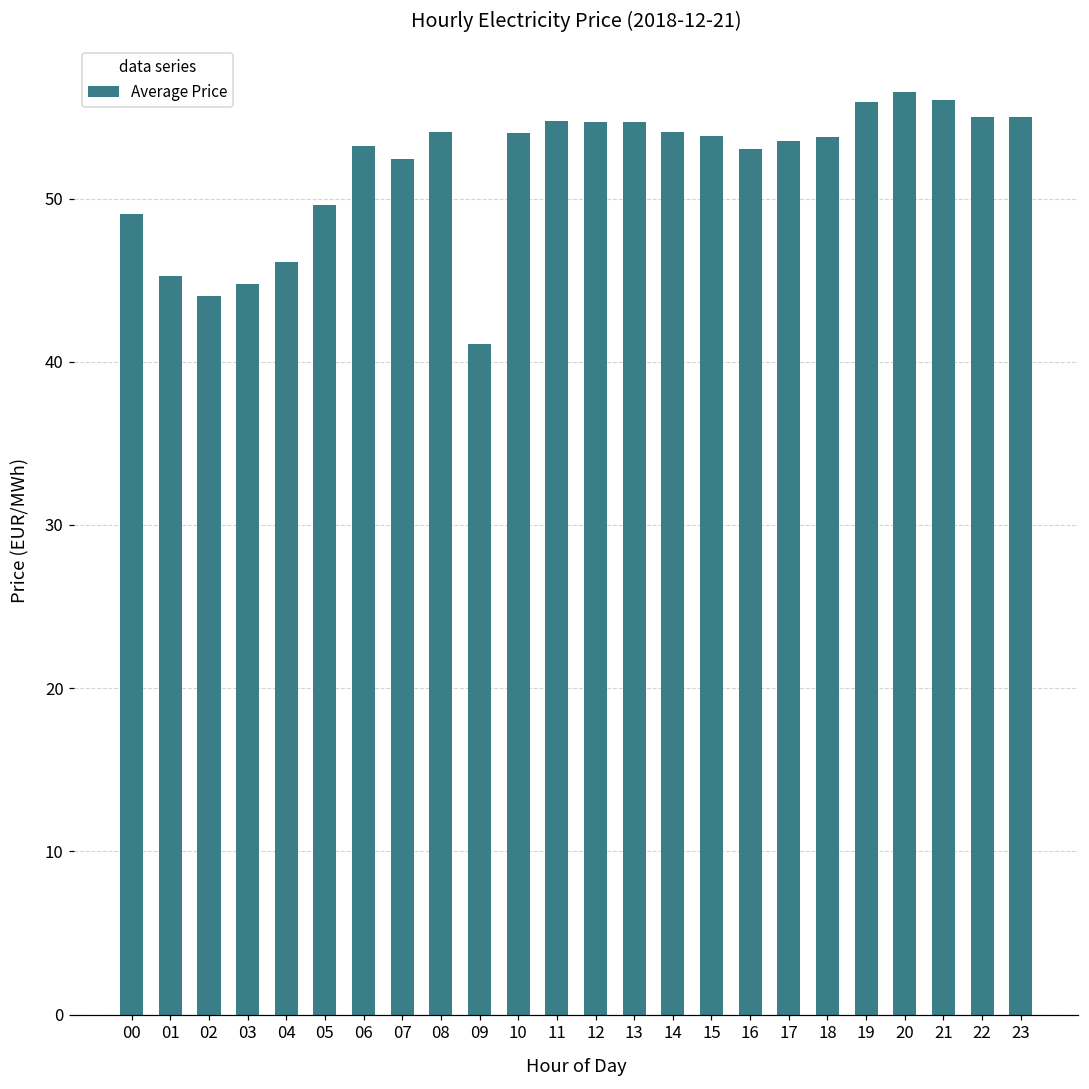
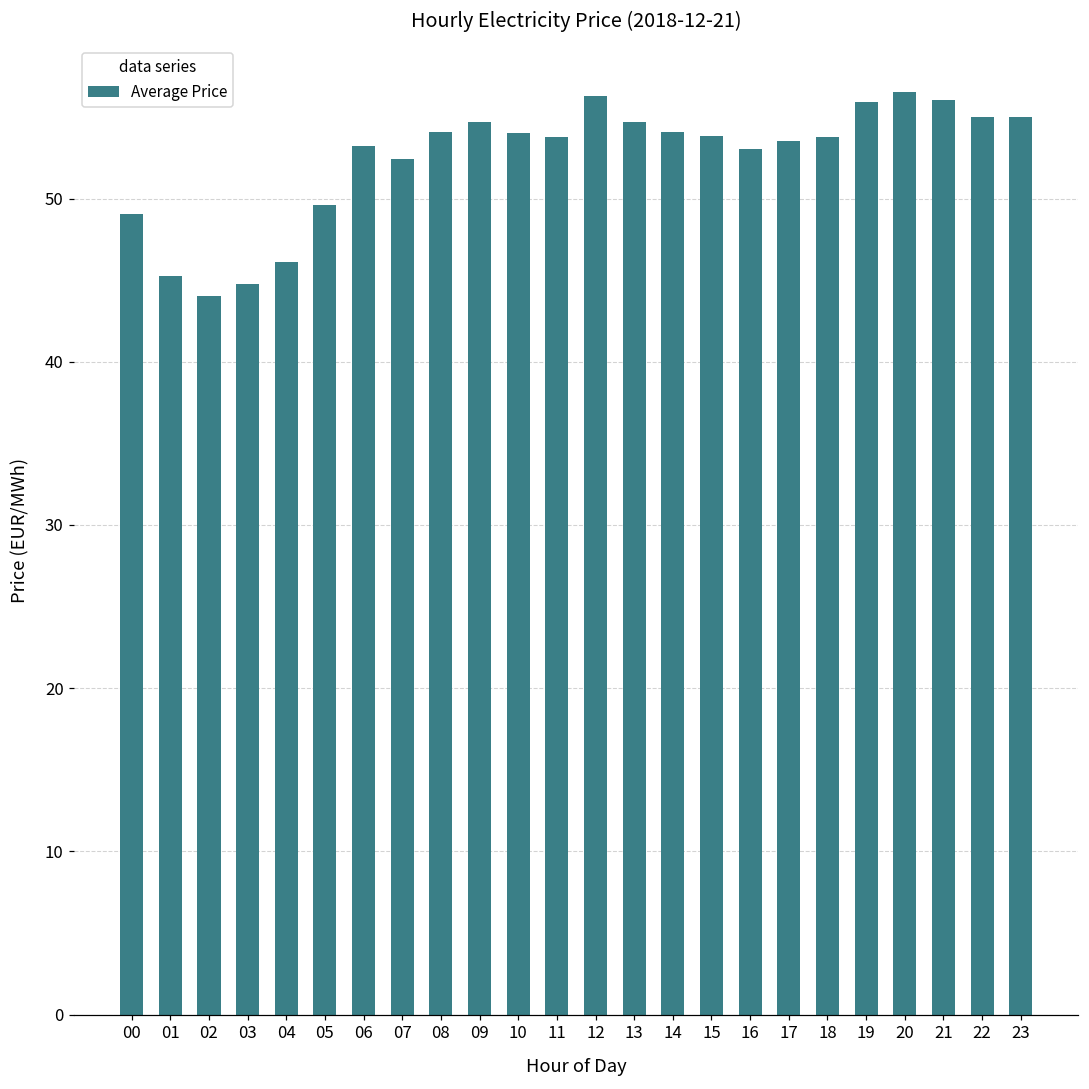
  {
    "00": 49.1,
    "01": 45.2,
    "02": 44.0,
    "03": 44.8,
    "04": 46.1,
    "05": 49.6,
    "06": 53.2,
    "07": 52.4,
    "08": 54.1,
-   "09": 41.1,
+   "09": 54.7,
    "10": 54.0,
-   "11": 54.8,
-   "12": 54.7,
+   "11": 53.8,
+   "12": 56.3,
    "13": 54.7,
    "14": 54.1,
    "15": 53.8,
    "16": 53.0,
    "17": 53.5,
    "18": 53.8,
    "19": 55.9,
    "20": 56.6,
    "21": 56.1,
    "22": 55.0,
    "23": 55.0
  }
